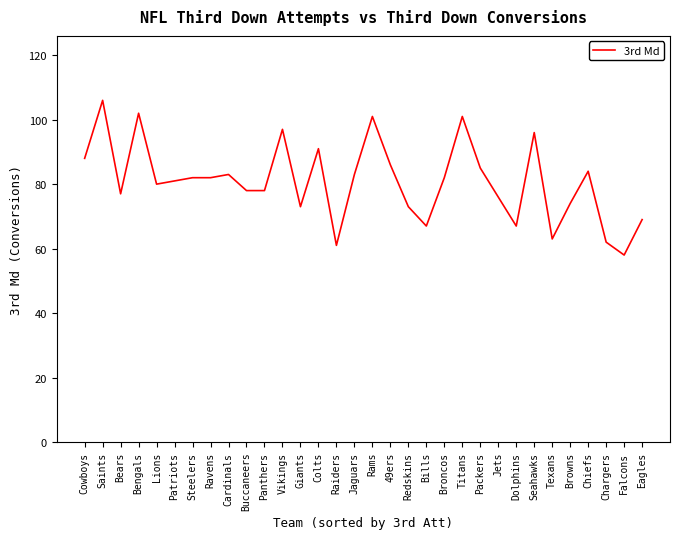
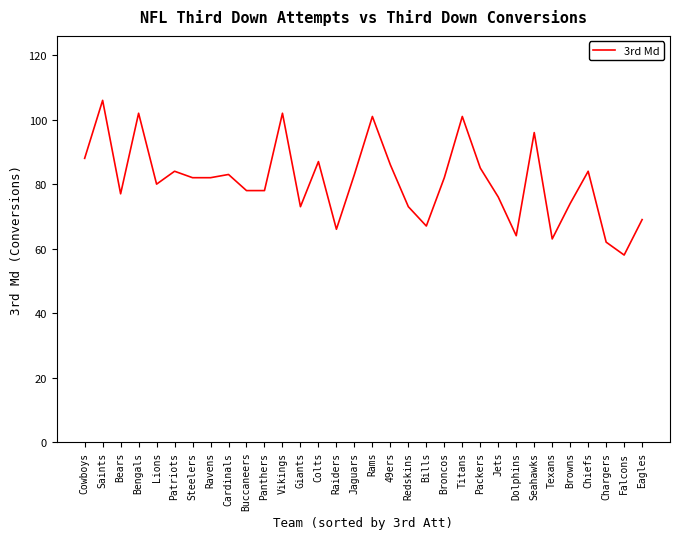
  {
    "Cowboys": 88,
    "Saints": 106,
    "Bears": 77,
    "Bengals": 102,
    "Lions": 80,
-   "Patriots": 81,
+   "Patriots": 84,
    "Steelers": 82,
    "Ravens": 82,
    "Cardinals": 83,
    "Buccaneers": 78,
    "Panthers": 78,
-   "Vikings": 97,
+   "Vikings": 102,
    "Giants": 73,
-   "Colts": 91,
-   "Raiders": 61,
+   "Colts": 87,
+   "Raiders": 66,
    "Jaguars": 83,
    "Rams": 101,
    "49ers": 86,
    "Redskins": 73,
    "Bills": 67,
    "Broncos": 82,
    "Titans": 101,
    "Packers": 85,
    "Jets": 76,
-   "Dolphins": 67,
+   "Dolphins": 64,
    "Seahawks": 96,
    "Texans": 63,
    "Browns": 74,
    "Chiefs": 84,
    "Chargers": 62,
    "Falcons": 58,
    "Eagles": 69
  }
